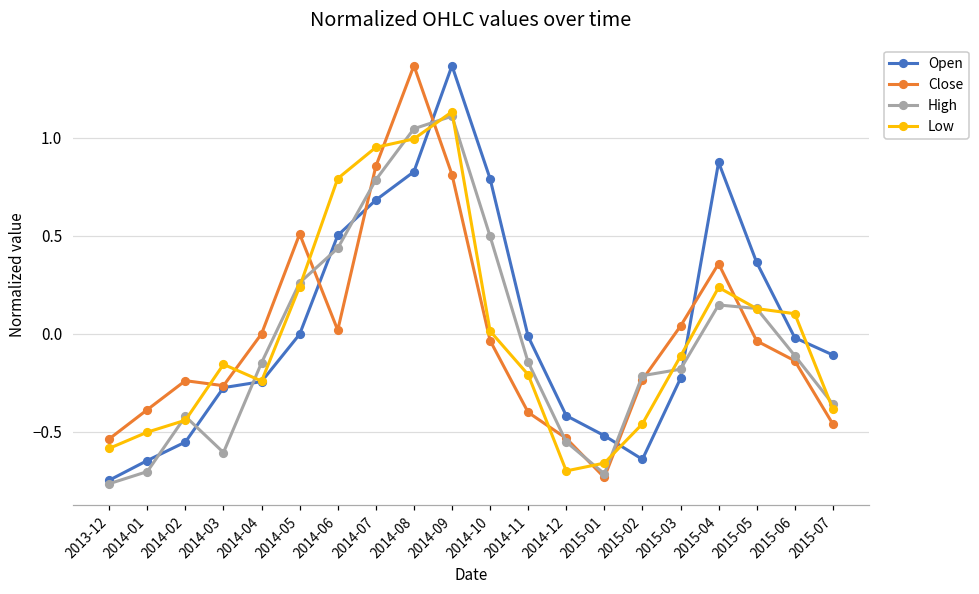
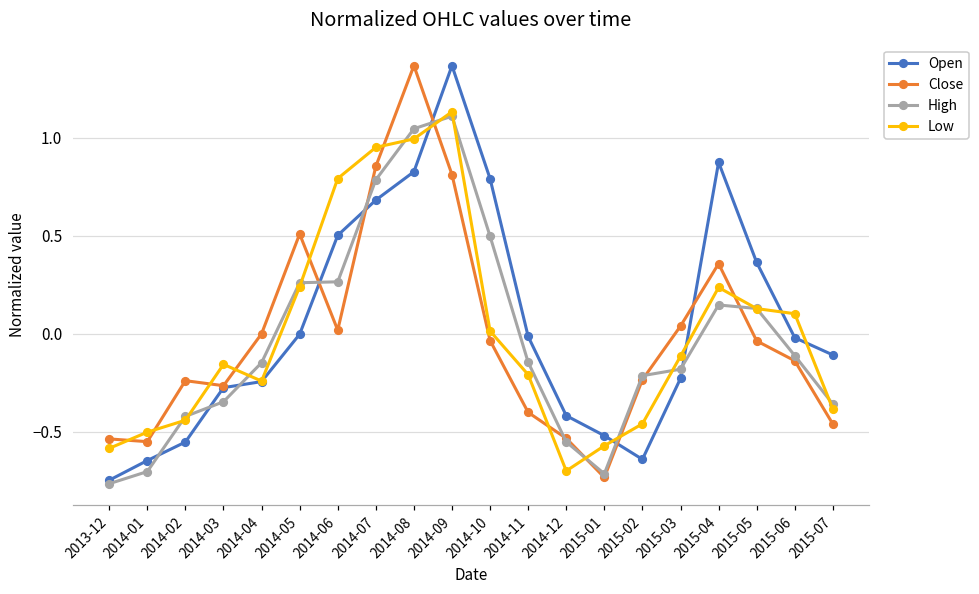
  {
    "Open": {
      "2013-12": -0.75,
      "2014-01": -0.65,
      "2014-02": -0.55,
      "2014-05": 0.00,
      "2014-06": 0.50,
      "2014-07": 0.68,
      "2014-08": 0.83,
      "2014-09": 1.37,
      "2014-10": 0.79,
      "2014-11": -0.01,
      "2014-12": -0.42,
      "2015-01": -0.52,
      "2015-02": -0.64,
      "2015-03": -0.23,
      "2015-04": 0.88,
      "2015-05": 0.36,
      "2015-06": -0.02,
      "2015-07": -0.11
    },
    "Close": {
      "2013-12": -0.54,
-     "2014-01": -0.39,
+     "2014-01": -0.55,
      "2014-02": -0.24,
      "2014-04": 0.00,
      "2014-05": 0.51,
      "2014-06": 0.02,
      "2014-07": 0.85,
      "2014-08": 1.37,
      "2014-09": 0.81,
      "2014-10": -0.03,
      "2014-11": -0.40,
      "2014-12": -0.53,
      "2015-01": -0.73,
      "2015-02": -0.23,
      "2015-03": 0.04,
      "2015-04": 0.36,
      "2015-05": -0.04,
      "2015-06": -0.14,
      "2015-07": -0.46
    },
    "High": {
      "2013-12": -0.77,
      "2014-01": -0.70,
      "2014-02": -0.42,
-     "2014-03": -0.61,
+     "2014-03": -0.35,
      "2014-04": -0.15,
      "2014-05": 0.26,
-     "2014-06": 0.44,
+     "2014-06": 0.27,
      "2014-07": 0.79,
      "2014-08": 1.05,
      "2014-09": 1.11,
      "2014-10": 0.50,
      "2014-11": -0.15,
      "2014-12": -0.55,
      "2015-01": -0.71,
      "2015-02": -0.21,
      "2015-03": -0.18,
      "2015-04": 0.15,
      "2015-06": -0.11,
      "2015-07": -0.36
    },
    "Low": {
      "2013-12": -0.59,
      "2014-01": -0.50,
      "2014-02": -0.44,
      "2014-03": -0.16,
      "2014-05": 0.24,
      "2014-06": 0.79,
      "2014-07": 0.95,
      "2014-08": 0.99,
      "2014-09": 1.13,
      "2014-10": 0.01,
      "2014-11": -0.21,
      "2014-12": -0.70,
-     "2015-01": -0.66,
+     "2015-01": -0.57,
      "2015-02": -0.46,
      "2015-03": -0.11,
      "2015-04": 0.24,
      "2015-06": 0.10,
      "2015-07": -0.38
    }
  }
